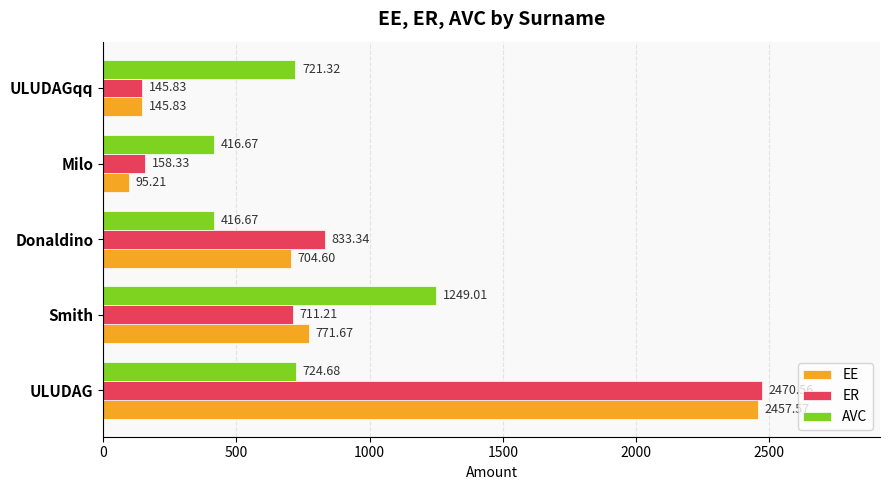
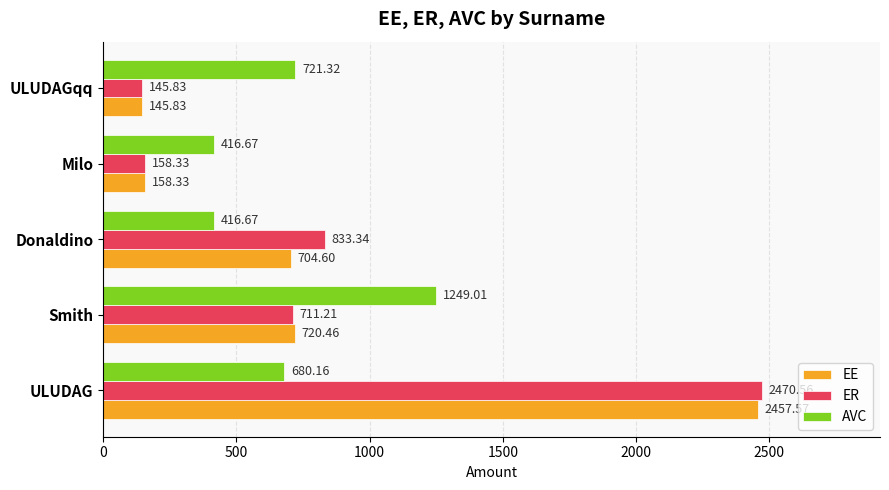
  {
    "EE": {
      "ULUDAGqq": 145.83,
-     "Milo": 95.21,
+     "Milo": 158.33,
      "Donaldino": 704.60,
-     "Smith": 771.67
+     "Smith": 720.46
    },
    "ER": {
      "ULUDAGqq": 145.83,
      "Milo": 158.33,
      "Donaldino": 833.34,
      "Smith": 711.21
    },
    "AVC": {
      "ULUDAGqq": 721.32,
      "Milo": 416.67,
      "Donaldino": 416.67,
      "Smith": 1249.01,
-     "ULUDAG": 724.68
+     "ULUDAG": 680.16
    }
  }
